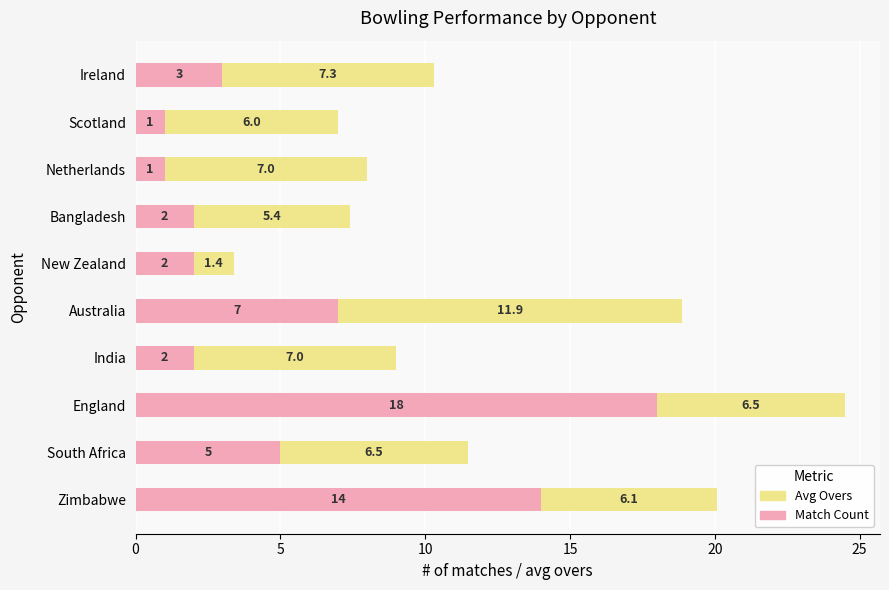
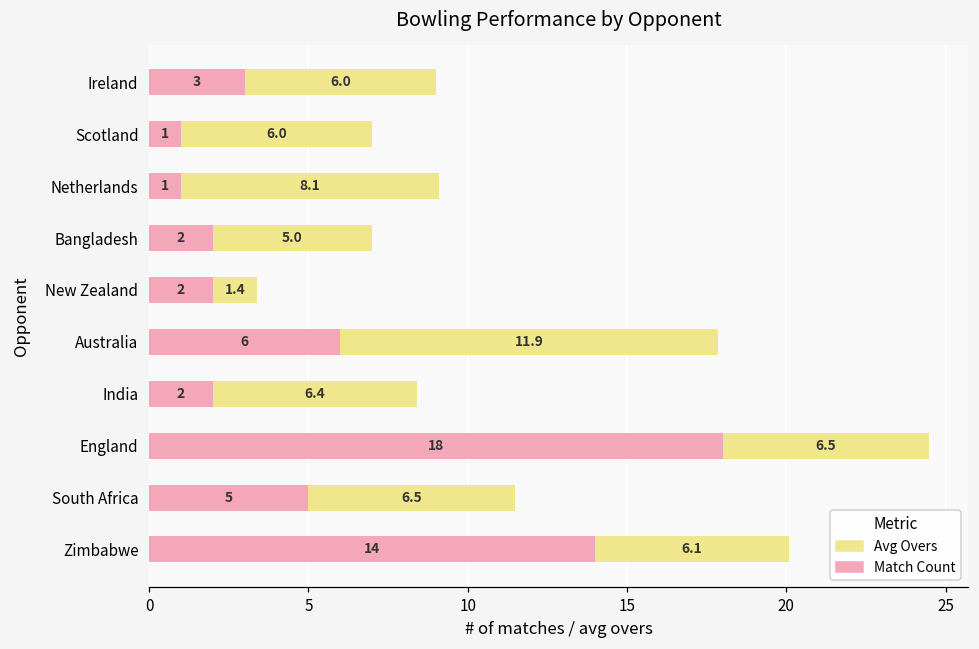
  {
    "Match Count": {
      "Ireland": 3,
      "Scotland": 1,
      "Netherlands": 1,
      "Bangladesh": 2,
      "New Zealand": 2,
-     "Australia": 7,
+     "Australia": 6,
      "India": 2,
      "England": 18,
      "South Africa": 5,
      "Zimbabwe": 14
    },
    "Avg Overs": {
-     "Ireland": 7.3,
+     "Ireland": 6.0,
      "Scotland": 6.0,
-     "Netherlands": 7.0,
-     "Bangladesh": 5.4,
+     "Netherlands": 8.1,
+     "Bangladesh": 5.0,
      "New Zealand": 1.4,
      "Australia": 11.9,
-     "India": 7.0,
+     "India": 6.4,
      "England": 6.5,
      "South Africa": 6.5,
      "Zimbabwe": 6.1
    }
  }
